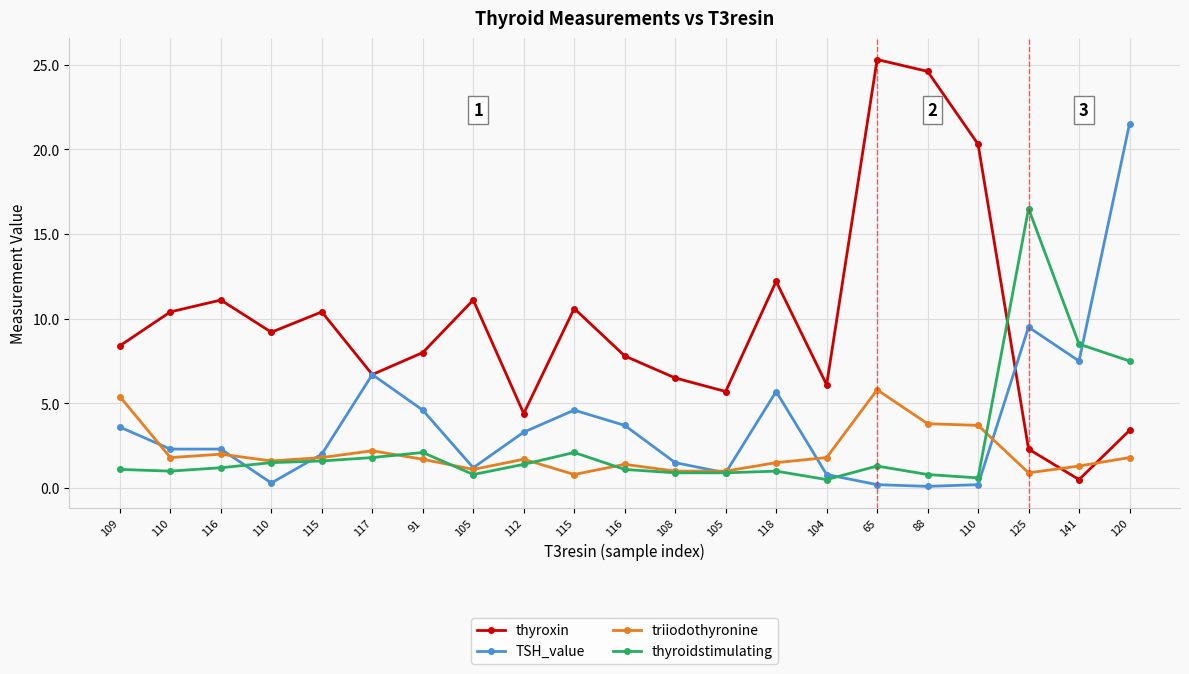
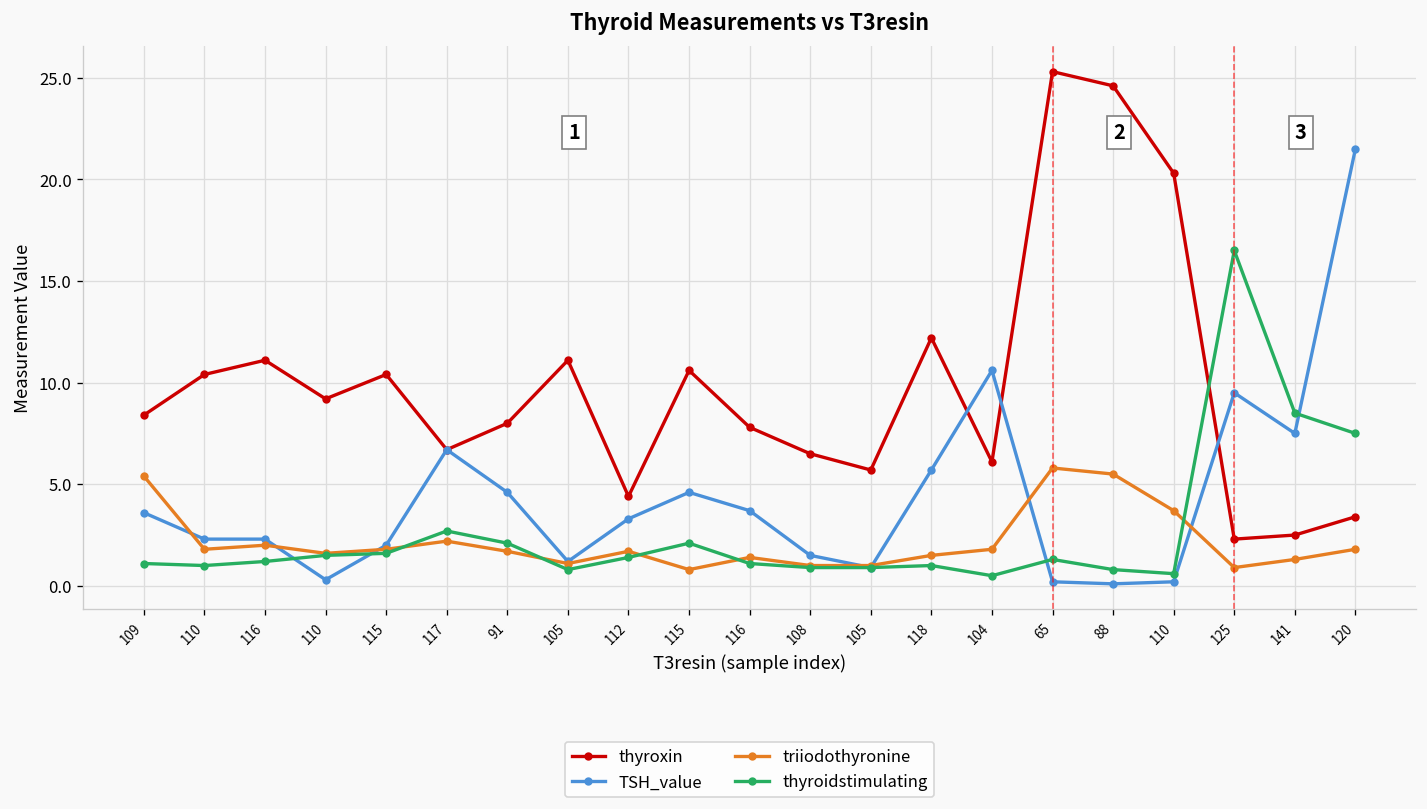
  {
    "thyroxin": {
      "109": 8.4,
      "91": 8.0,
      "112": 4.4,
      "108": 6.5,
      "118": 12.2,
      "104": 6.1,
      "65": 25.3,
      "88": 24.6,
      "125": 2.3,
-     "141": 0.5,
+     "141": 2.5,
      "120": 3.4
    },
    "TSH_value": {
      "109": 3.6,
      "91": 4.6,
      "112": 3.3,
      "108": 1.5,
      "118": 5.7,
-     "104": 0.8,
+     "104": 10.6,
      "65": 0.2,
      "88": 0.1,
      "125": 9.5,
      "141": 7.5,
      "120": 21.5
    },
    "triiodothyronine": {
      "109": 5.4,
      "117": 2.2,
      "91": 1.7,
      "112": 1.7,
      "118": 1.5,
      "104": 1.8,
      "65": 5.8,
-     "88": 3.8,
+     "88": 5.5,
      "125": 0.9,
      "141": 1.3,
      "120": 1.8
    },
    "thyroidstimulating": {
      "109": 1.1,
-     "117": 1.8,
+     "117": 2.7,
      "91": 2.1,
      "112": 1.4,
      "118": 1.0,
      "104": 0.5,
      "65": 1.3,
      "88": 0.8,
      "125": 16.5,
      "141": 8.5,
      "120": 7.5
    }
  }
